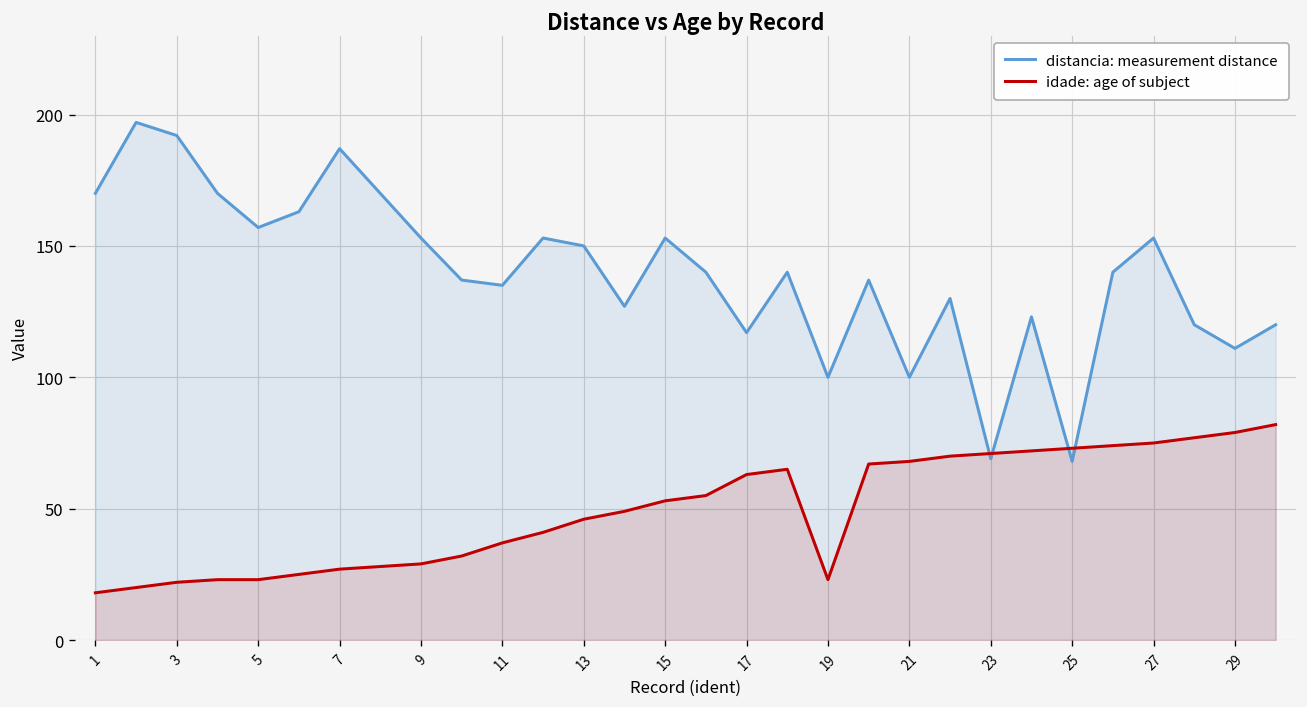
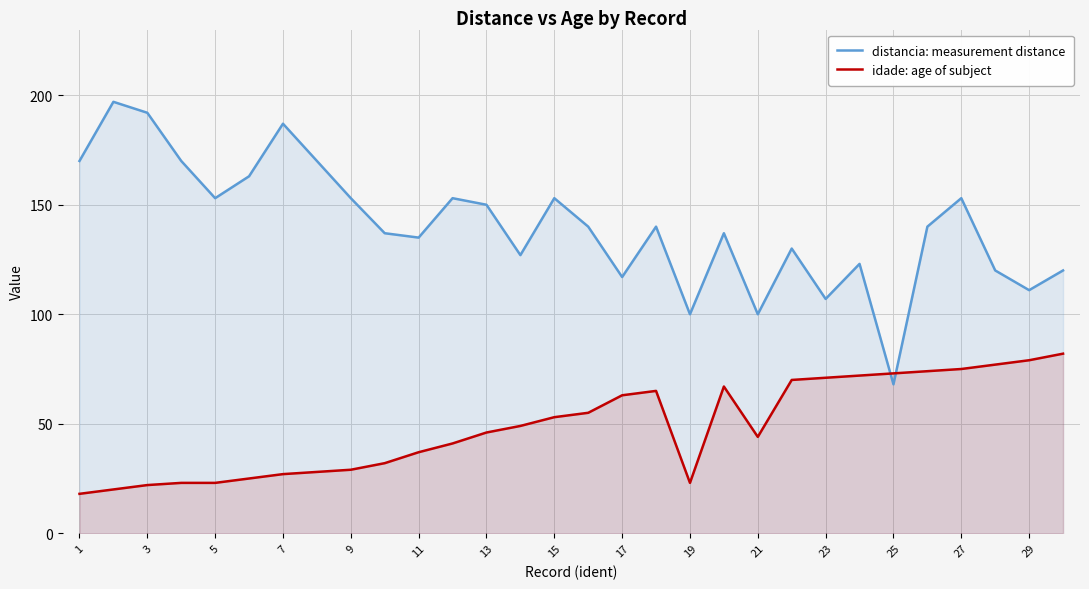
  {
    "distancia: measurement distance": {
      "1": 170,
      "3": 192,
-     "5": 157,
+     "5": 153,
      "7": 187,
      "9": 153,
      "11": 135,
      "13": 150,
      "15": 153,
      "17": 117,
      "19": 100,
      "21": 100,
-     "23": 69,
+     "23": 107,
      "25": 68,
      "27": 153,
      "29": 111
    },
    "idade: age of subject": {
      "1": 18,
      "3": 22,
      "5": 23,
      "7": 27,
      "9": 29,
      "11": 37,
      "13": 46,
      "15": 53,
      "17": 63,
      "19": 23,
-     "21": 68,
+     "21": 44,
      "23": 71,
      "25": 73,
      "27": 75,
      "29": 79
    }
  }
